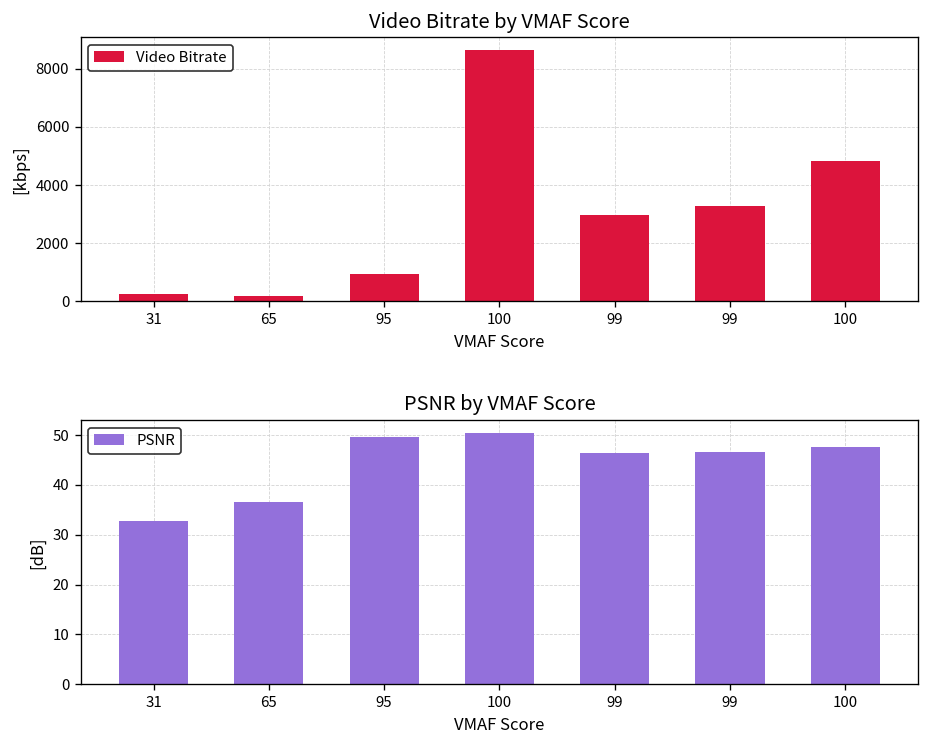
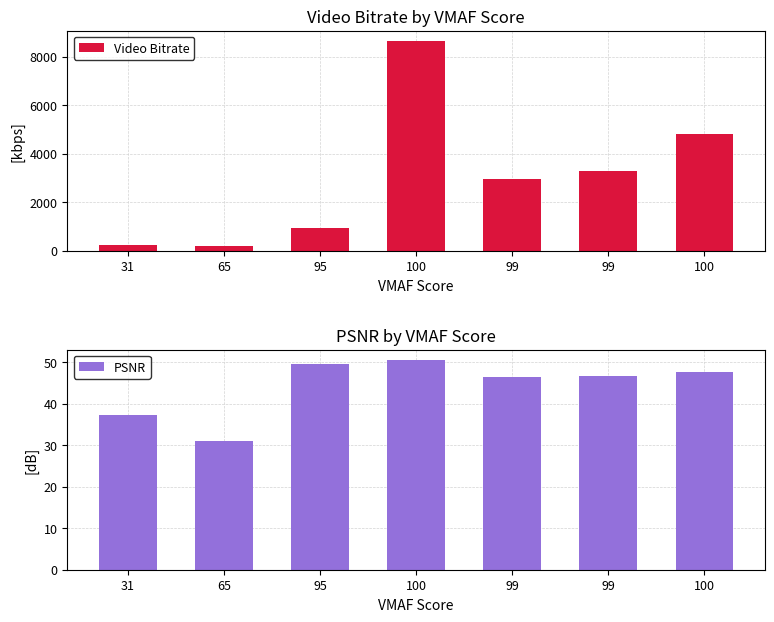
  {
    "Video Bitrate by VMAF Score": {
      "31": 200,
      "65": 200,
      "95": 900
    },
    "PSNR by VMAF Score": {
-     "31": 33,
-     "65": 37,
+     "31": 37,
+     "65": 31,
      "95": 50
    }
  }
